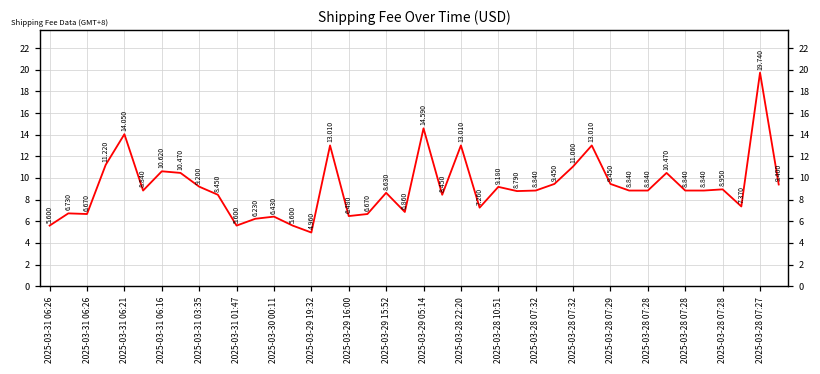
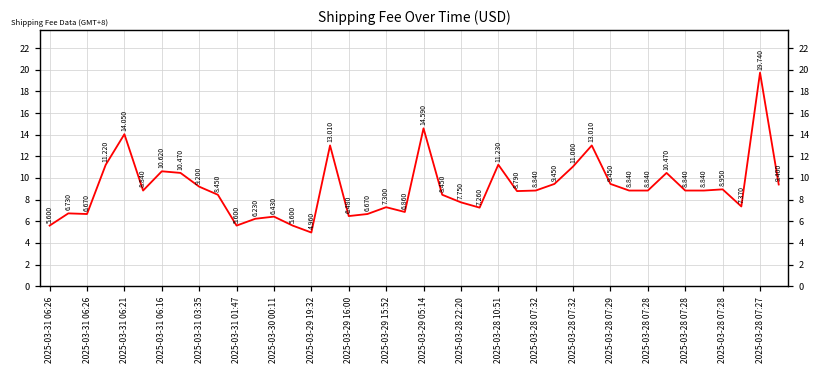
  {
    "2025-03-31 06:21": 14.050,
    "2025-03-31 03:35": 9.200,
    "2025-03-30 00:11": 6.430,
    "2025-03-29 19:32": 4.960,
    "2025-03-29 16:00": 6.480,
-   "2025-03-29 15:52": 8.630,
+   "2025-03-29 15:52": 7.300,
    "2025-03-29 05:14": 14.590,
-   "2025-03-28 22:20": 13.010,
-   "2025-03-28 10:51": 9.180,
+   "2025-03-28 22:20": 7.750,
+   "2025-03-28 10:51": 11.230,
    "2025-03-28 07:27": 19.740
  }
